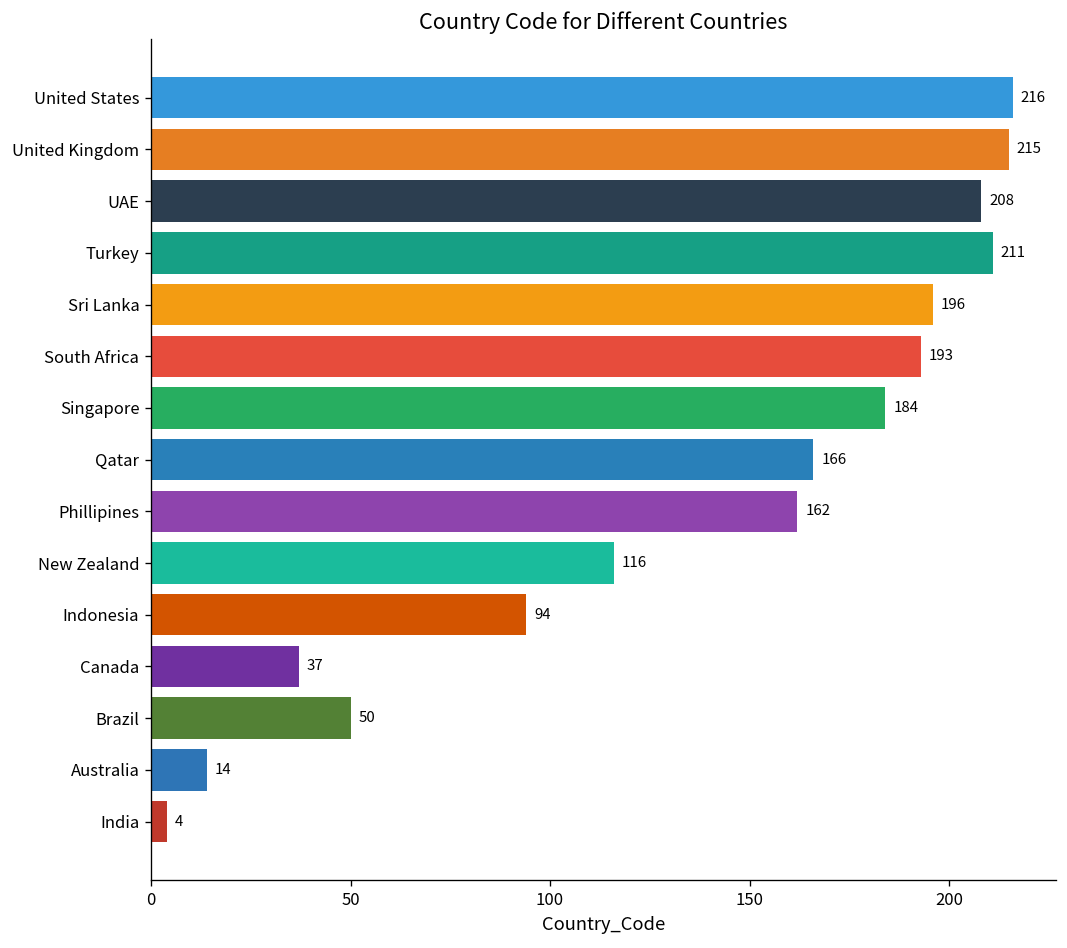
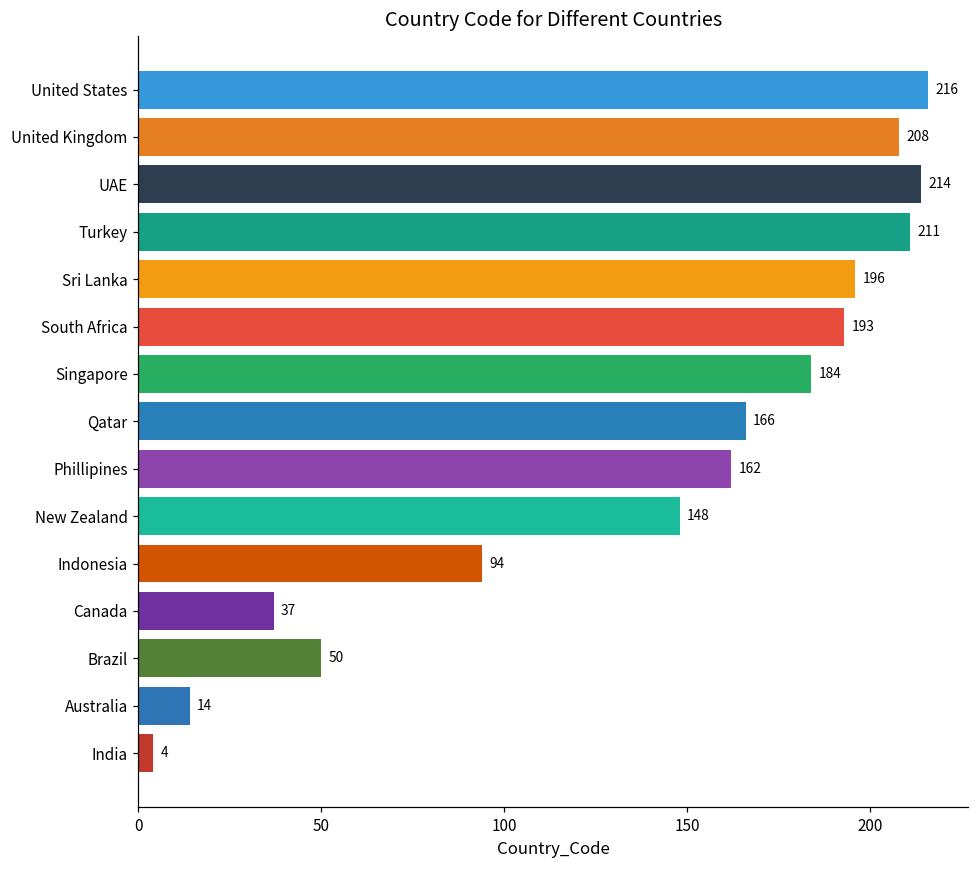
  {
    "United States": 216,
-   "United Kingdom": 215,
-   "UAE": 208,
+   "United Kingdom": 208,
+   "UAE": 214,
    "Turkey": 211,
    "Sri Lanka": 196,
    "South Africa": 193,
    "Singapore": 184,
    "Qatar": 166,
    "Phillipines": 162,
-   "New Zealand": 116,
+   "New Zealand": 148,
    "Indonesia": 94,
    "Canada": 37,
    "Brazil": 50,
    "Australia": 14,
    "India": 4
  }
